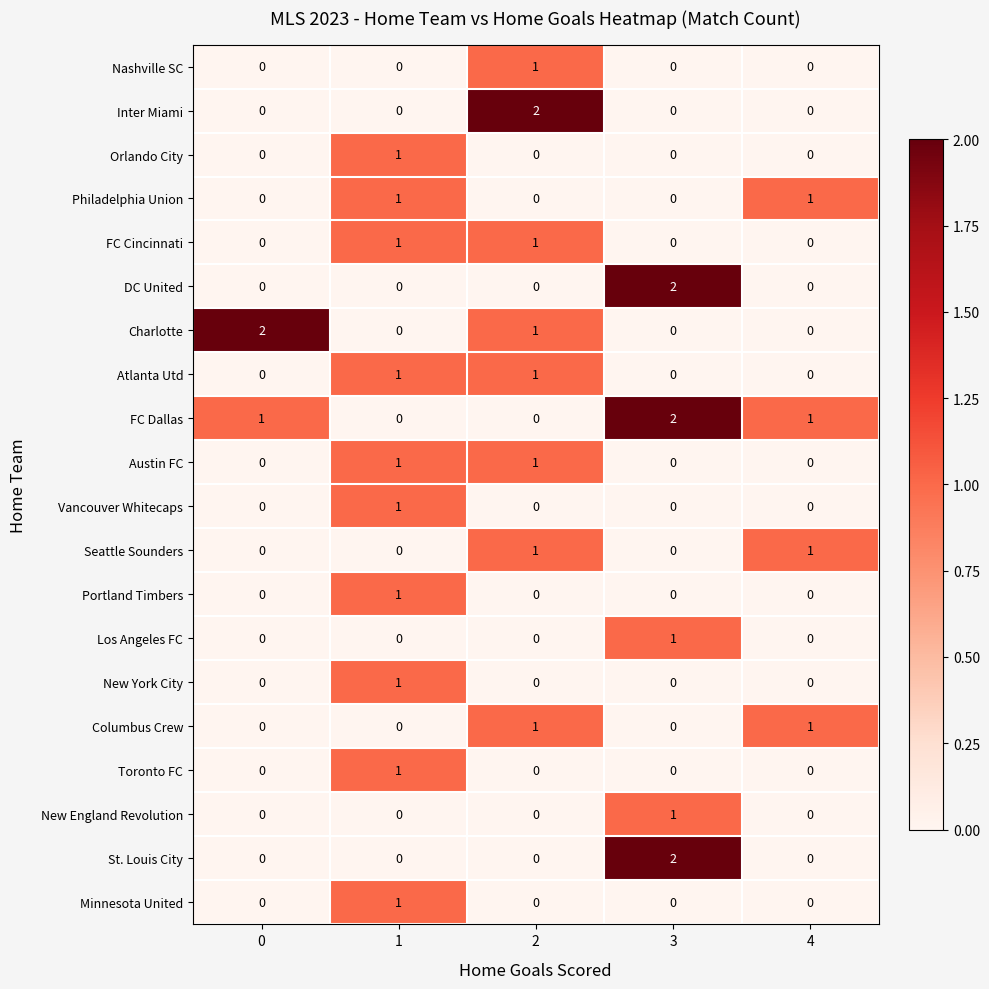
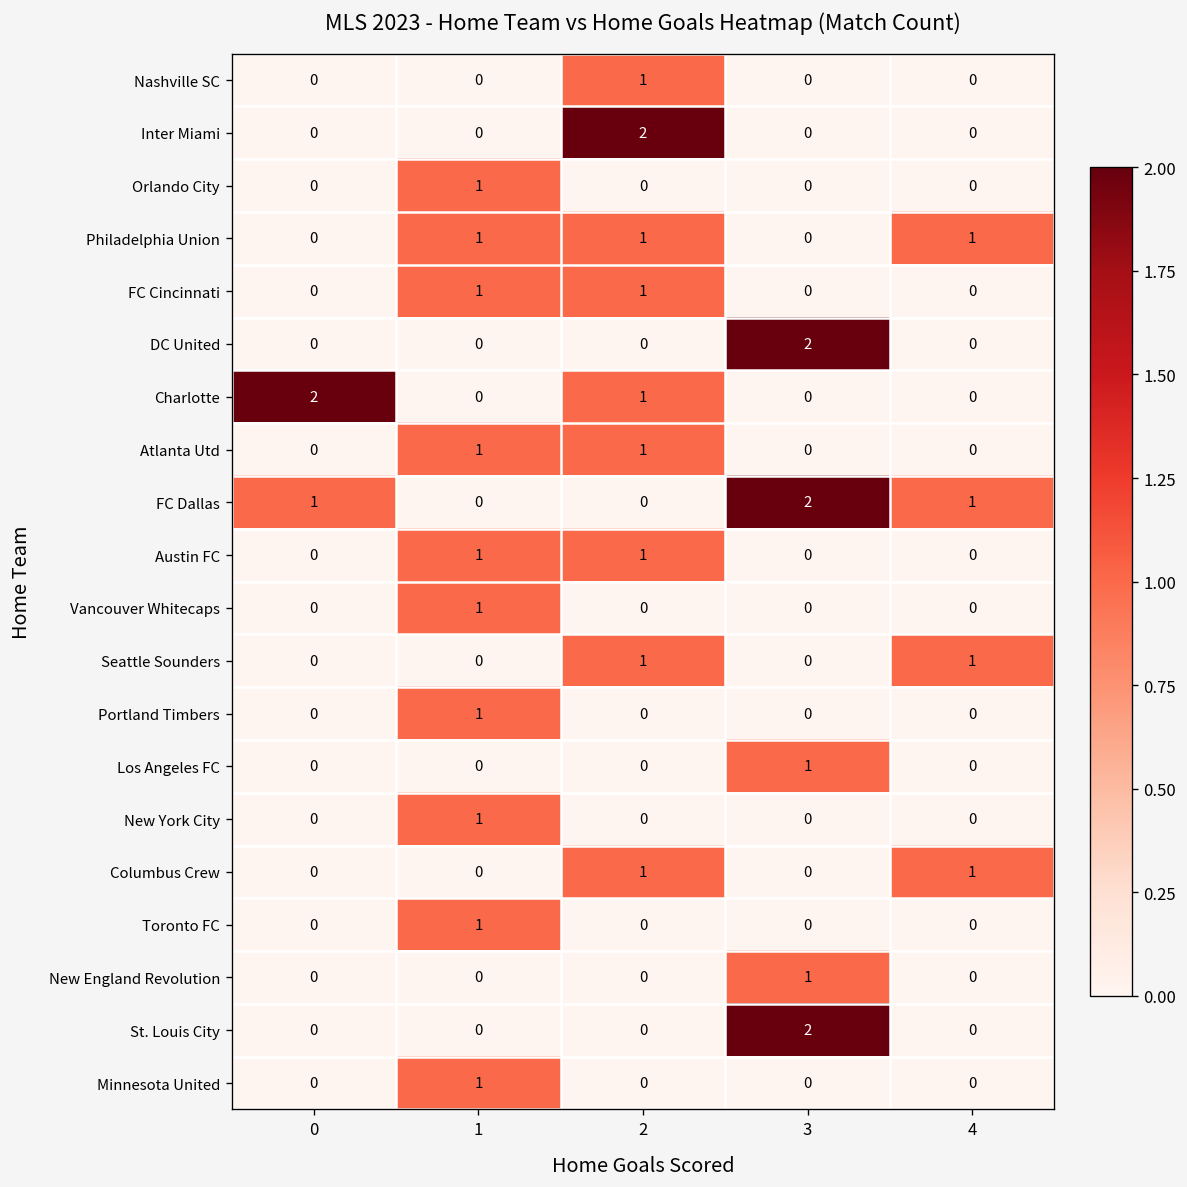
  {
    "Nashville SC": {
      "0": 0,
      "1": 0,
      "2": 1,
      "3": 0,
      "4": 0
    },
    "Inter Miami": {
      "0": 0,
      "1": 0,
      "2": 2,
      "3": 0,
      "4": 0
    },
    "Orlando City": {
      "0": 0,
      "1": 1,
      "2": 0,
      "3": 0,
      "4": 0
    },
    "Philadelphia Union": {
      "0": 0,
      "1": 1,
-     "2": 0,
+     "2": 1,
      "3": 0,
      "4": 1
    },
    "FC Cincinnati": {
      "0": 0,
      "1": 1,
      "2": 1,
      "3": 0,
      "4": 0
    },
    "DC United": {
      "0": 0,
      "1": 0,
      "2": 0,
      "3": 2,
      "4": 0
    },
    "Charlotte": {
      "0": 2,
      "1": 0,
      "2": 1,
      "3": 0,
      "4": 0
    },
    "Atlanta Utd": {
      "0": 0,
      "1": 1,
      "2": 1,
      "3": 0,
      "4": 0
    },
    "FC Dallas": {
      "0": 1,
      "1": 0,
      "2": 0,
      "3": 2,
      "4": 1
    },
    "Austin FC": {
      "0": 0,
      "1": 1,
      "2": 1,
      "3": 0,
      "4": 0
    },
    "Vancouver Whitecaps": {
      "0": 0,
      "1": 1,
      "2": 0,
      "3": 0,
      "4": 0
    },
    "Seattle Sounders": {
      "0": 0,
      "1": 0,
      "2": 1,
      "3": 0,
      "4": 1
    },
    "Portland Timbers": {
      "0": 0,
      "1": 1,
      "2": 0,
      "3": 0,
      "4": 0
    },
    "Los Angeles FC": {
      "0": 0,
      "1": 0,
      "2": 0,
      "3": 1,
      "4": 0
    },
    "New York City": {
      "0": 0,
      "1": 1,
      "2": 0,
      "3": 0,
      "4": 0
    },
    "Columbus Crew": {
      "0": 0,
      "1": 0,
      "2": 1,
      "3": 0,
      "4": 1
    },
    "Toronto FC": {
      "0": 0,
      "1": 1,
      "2": 0,
      "3": 0,
      "4": 0
    },
    "New England Revolution": {
      "0": 0,
      "1": 0,
      "2": 0,
      "3": 1,
      "4": 0
    },
    "St. Louis City": {
      "0": 0,
      "1": 0,
      "2": 0,
      "3": 2,
      "4": 0
    },
    "Minnesota United": {
      "0": 0,
      "1": 1,
      "2": 0,
      "3": 0,
      "4": 0
    }
  }
